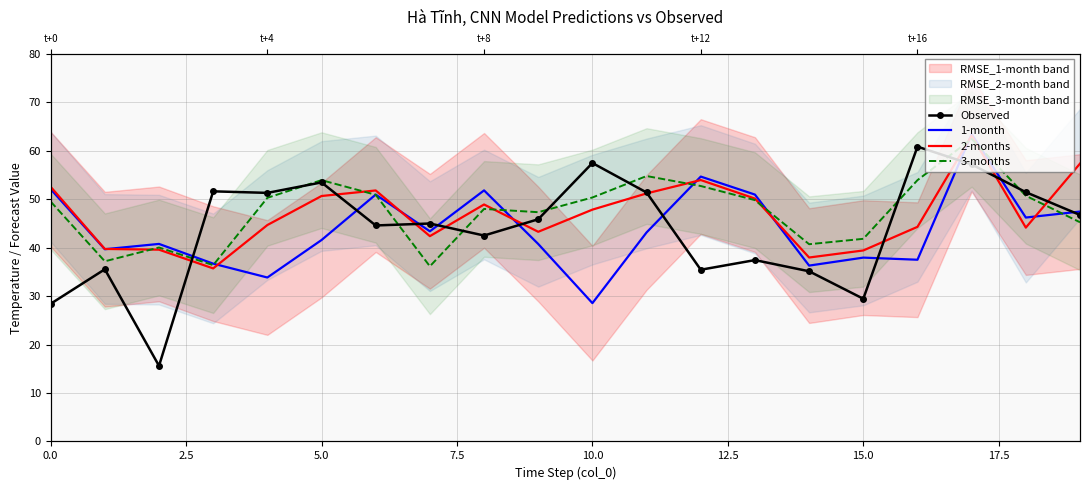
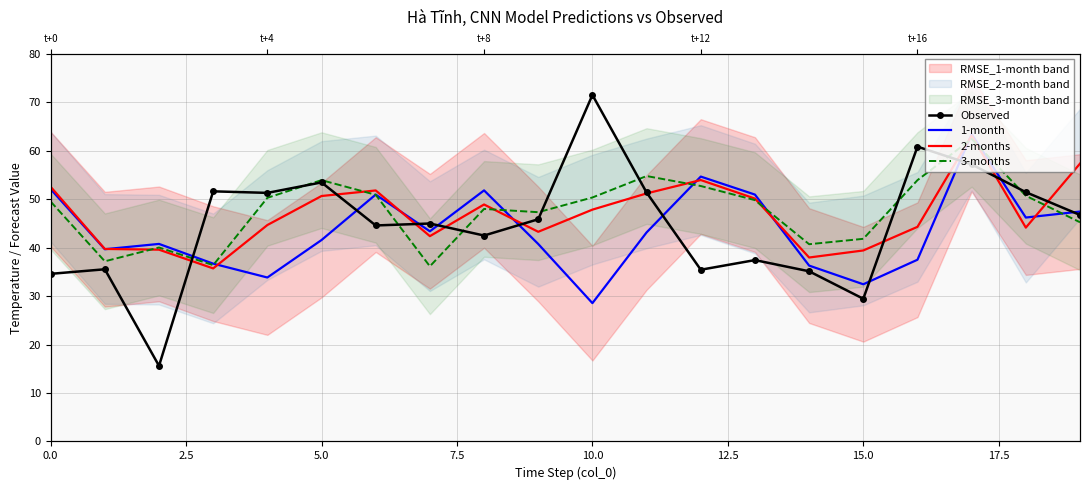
  {
    "Observed": {
-     "0.0": 28,
+     "0.0": 35,
      "t+4": 51,
      "t+8": 43,
-     "10.0": 57,
+     "10.0": 72,
      "t+12": 35,
      "15.0": 29,
      "t+16": 61
    },
    "1-month": {
      "t+4": 34,
      "5.0": 42,
      "t+8": 52,
      "10.0": 29,
      "t+12": 55,
-     "15.0": 38,
+     "15.0": 32,
      "t+16": 38
    }
  }
